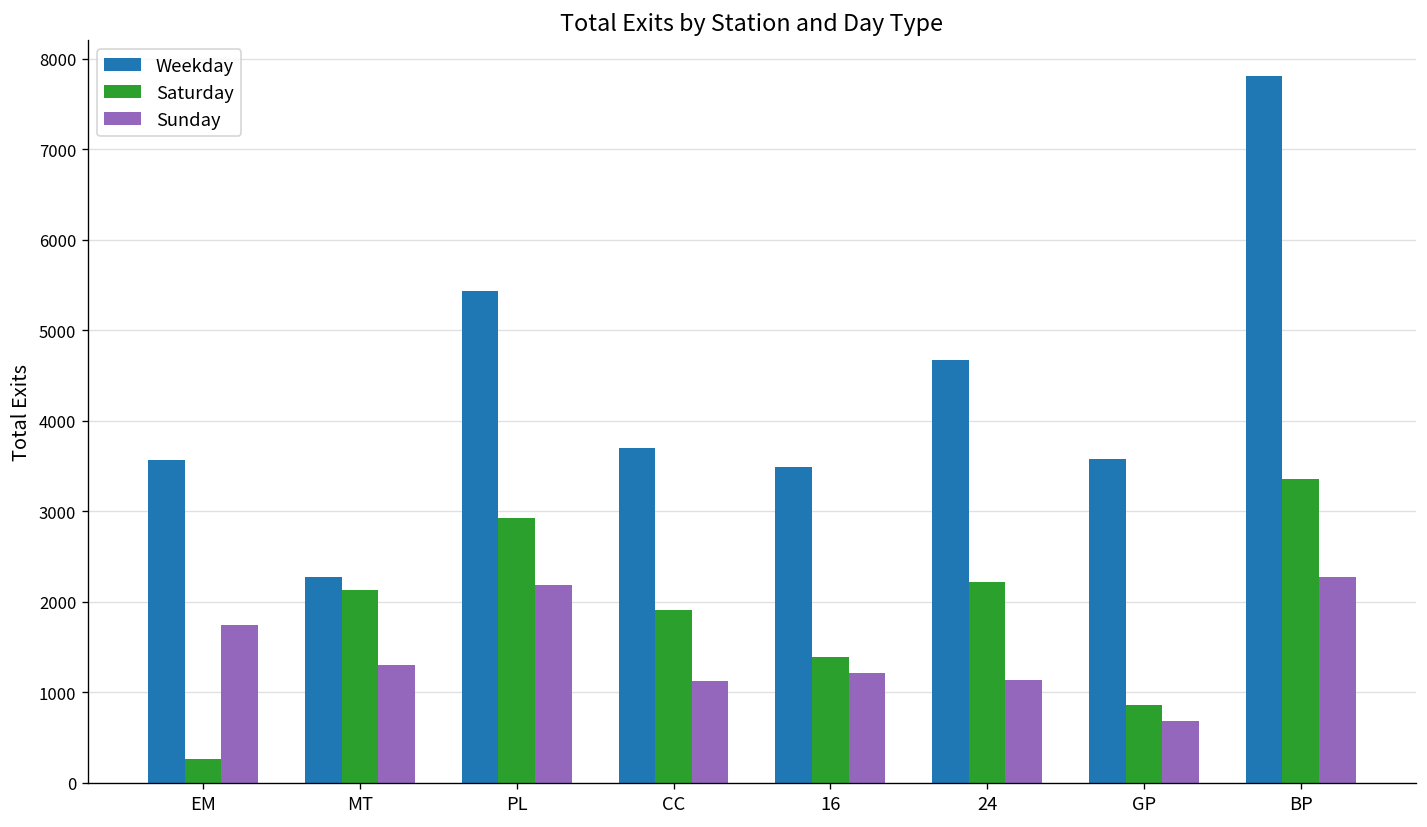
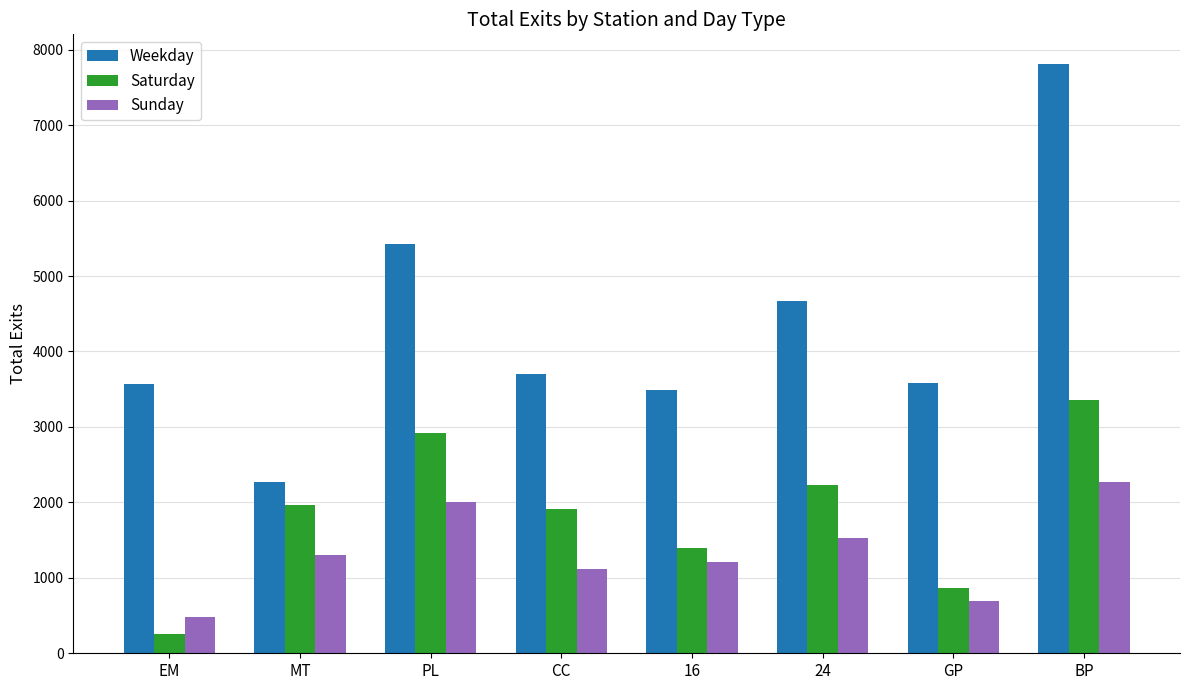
  {
    "Weekday": {
      "EM": 3600,
      "MT": 2300,
      "PL": 5400,
      "CC": 3700,
      "16": 3500,
      "24": 4700,
      "GP": 3600,
      "BP": 7800
    },
    "Saturday": {
      "EM": 300,
-     "MT": 2100,
+     "MT": 2000,
      "PL": 2900,
      "CC": 1900,
      "16": 1400,
      "24": 2200,
      "GP": 900,
      "BP": 3400
    },
    "Sunday": {
-     "EM": 1700,
+     "EM": 500,
      "MT": 1300,
-     "PL": 2200,
+     "PL": 2000,
      "CC": 1100,
      "16": 1200,
-     "24": 1100,
+     "24": 1500,
      "GP": 700,
      "BP": 2300
    }
  }
